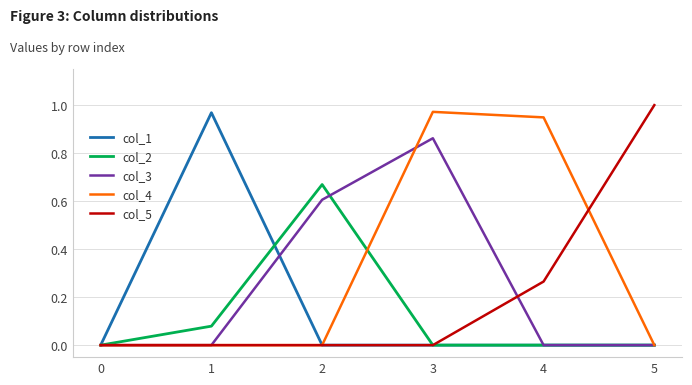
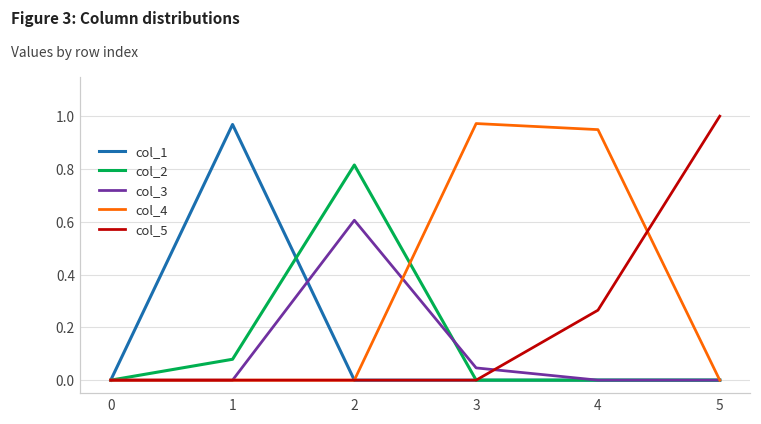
  {
    "col_1": {
      "1": 0.97
    },
    "col_2": {
      "1": 0.08,
-     "2": 0.67
+     "2": 0.81
    },
    "col_3": {
      "2": 0.61,
-     "3": 0.86
+     "3": 0.05
    },
    "col_4": {
      "3": 0.97,
      "4": 0.95
    },
    "col_5": {
      "4": 0.27,
      "5": 1.00
    }
  }
